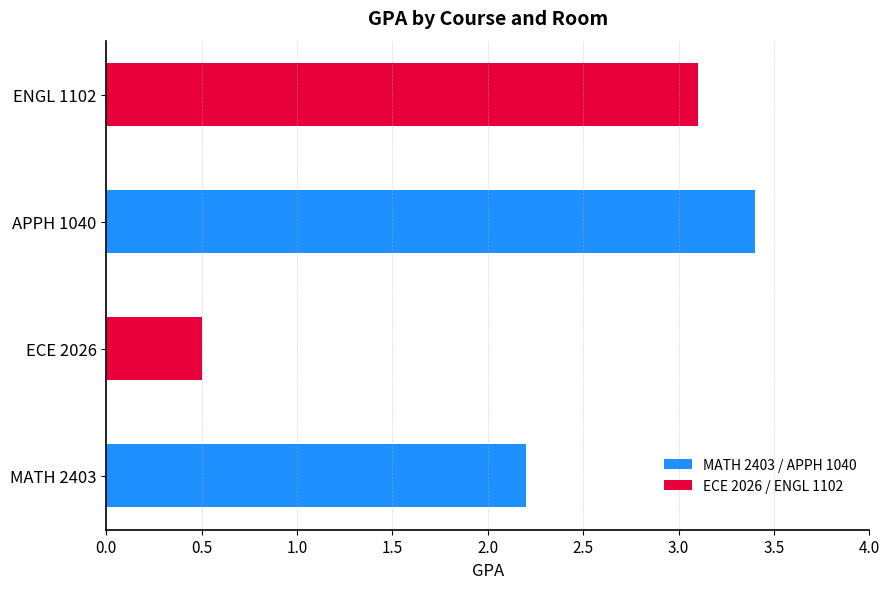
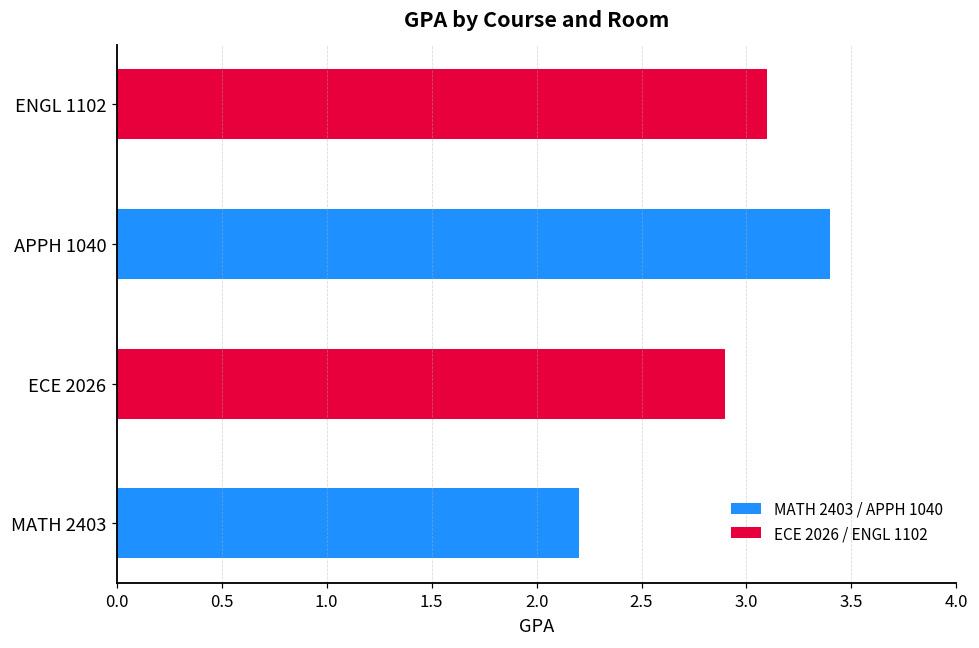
  {
    "ENGL 1102": 3.1,
    "APPH 1040": 3.4,
-   "ECE 2026": 0.5,
+   "ECE 2026": 2.9,
    "MATH 2403": 2.2
  }
